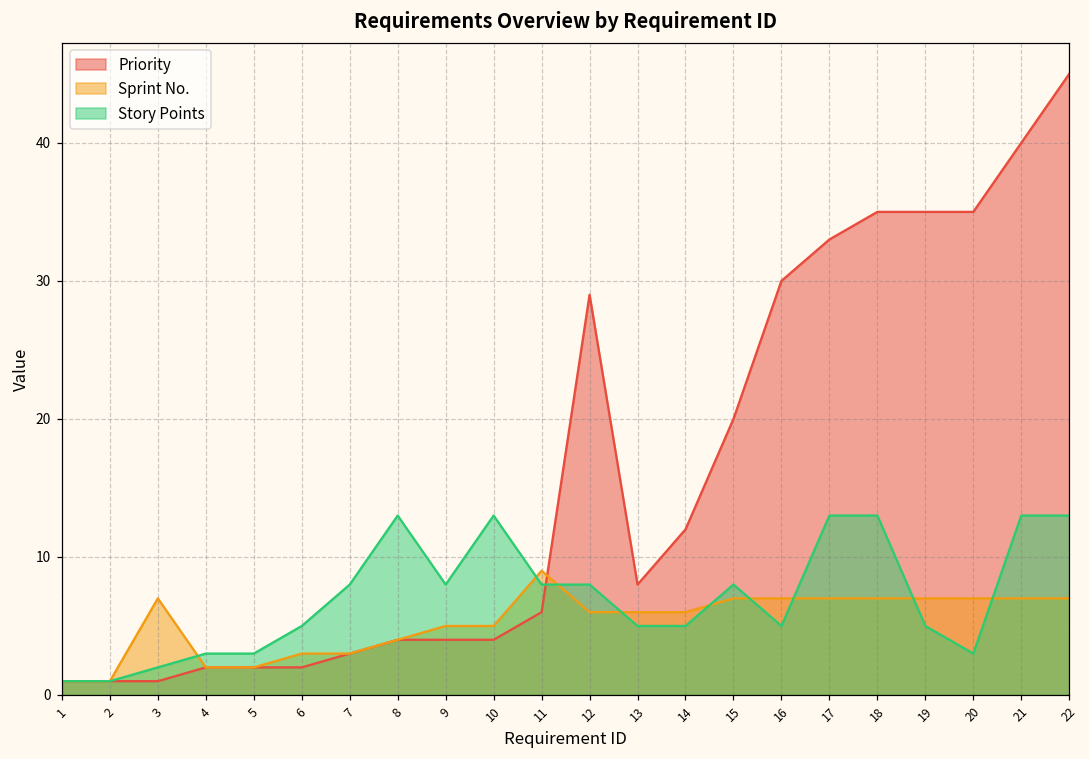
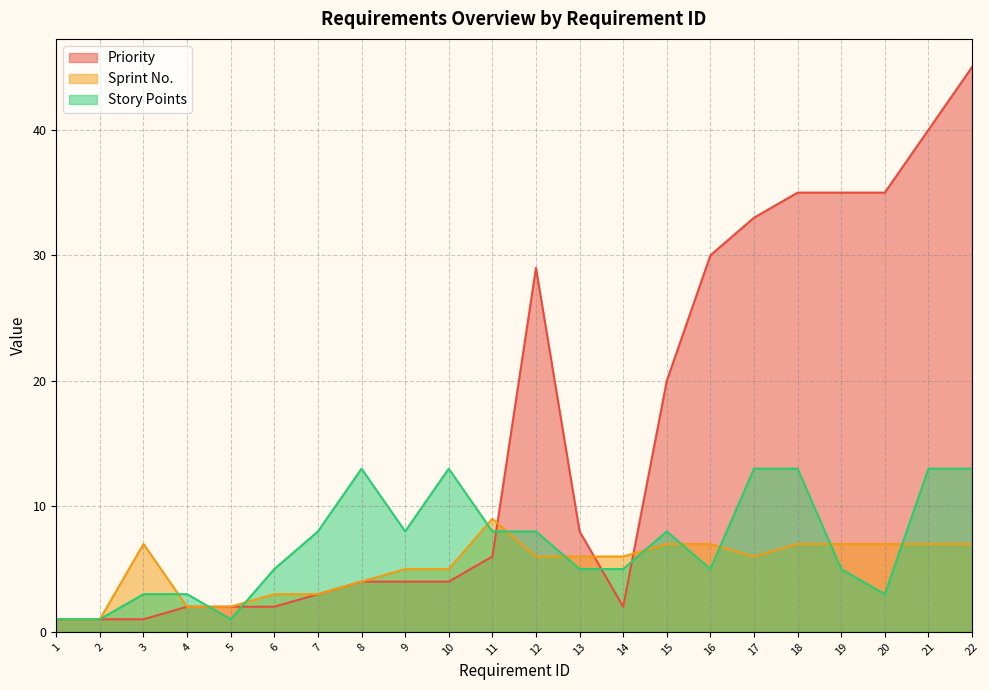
  {
    "Priority": {
      "3": 1,
      "6": 2,
      "9": 4,
      "10": 4,
      "11": 6,
      "12": 29,
      "13": 8,
-     "14": 12,
+     "14": 2,
      "15": 20,
      "16": 30,
      "17": 33,
      "18": 35,
      "19": 35,
      "20": 35,
      "21": 40,
      "22": 45
    },
    "Sprint No.": {
      "3": 7,
      "6": 3,
      "9": 5,
      "10": 5,
      "11": 9,
      "12": 6,
      "13": 6,
      "14": 6,
      "15": 7,
      "16": 7,
-     "17": 7,
+     "17": 6,
      "18": 7,
      "19": 7,
      "20": 7,
      "21": 7,
      "22": 7
    },
    "Story Points": {
-     "3": 2,
+     "3": 3,
      "4": 3,
-     "5": 3,
+     "5": 1,
      "6": 5,
      "7": 8,
      "8": 13,
      "9": 8,
      "10": 13,
      "11": 8,
      "12": 8,
      "13": 5,
      "14": 5,
      "15": 8,
      "16": 5,
      "17": 13,
      "18": 13,
      "19": 5,
      "20": 3,
      "21": 13,
      "22": 13
    }
  }
